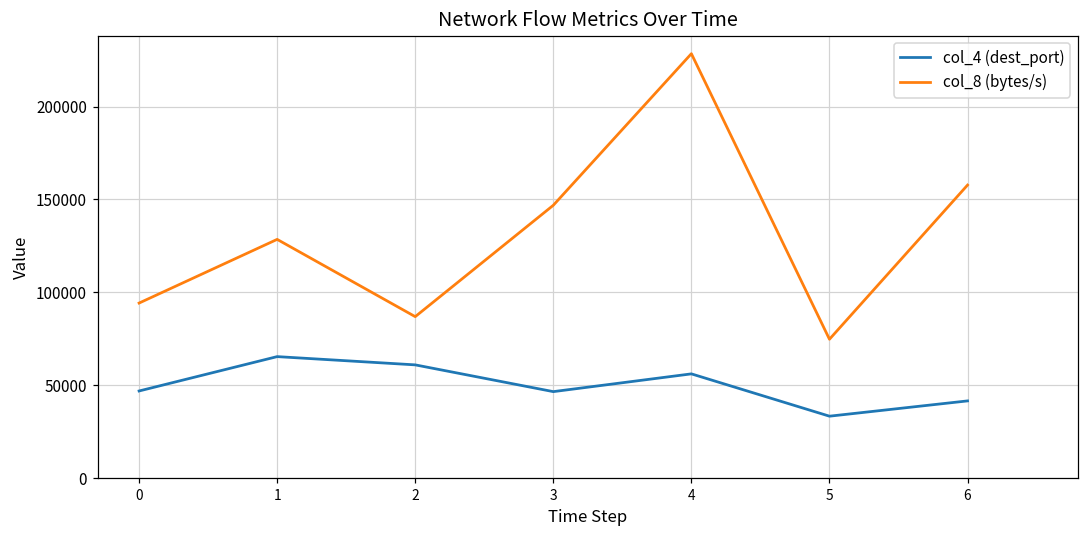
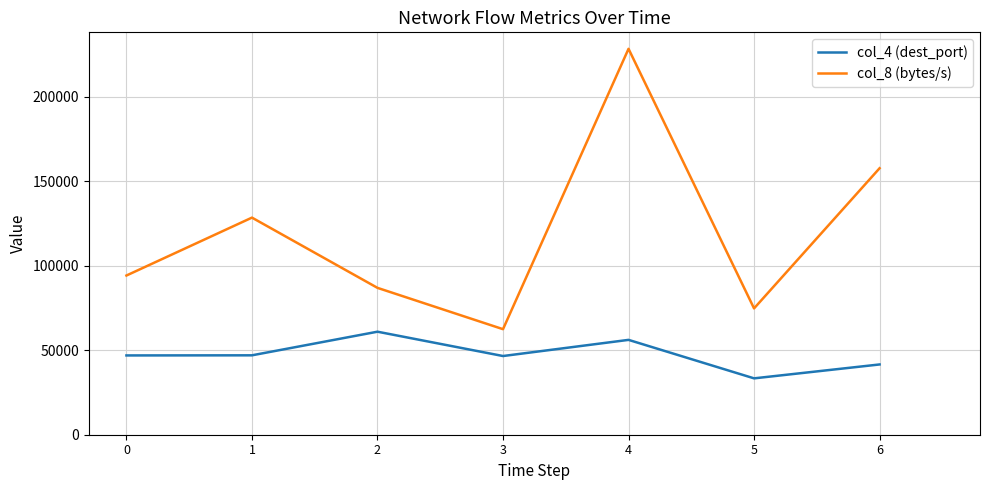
  {
    "col_4 (dest_port)": {
      "0": 47000,
-     "1": 65000,
+     "1": 47000,
      "2": 61000,
      "3": 47000,
      "4": 56000,
      "5": 33000,
      "6": 42000
    },
    "col_8 (bytes/s)": {
      "0": 94000,
      "1": 129000,
      "2": 87000,
-     "3": 147000,
+     "3": 62000,
      "4": 228000,
      "5": 75000,
      "6": 158000
    }
  }
